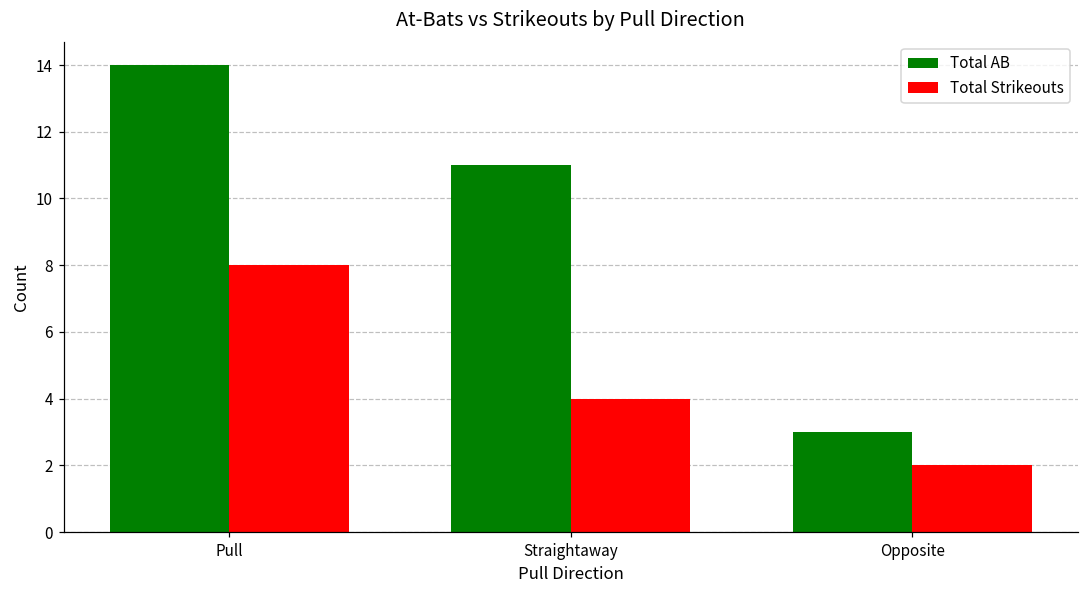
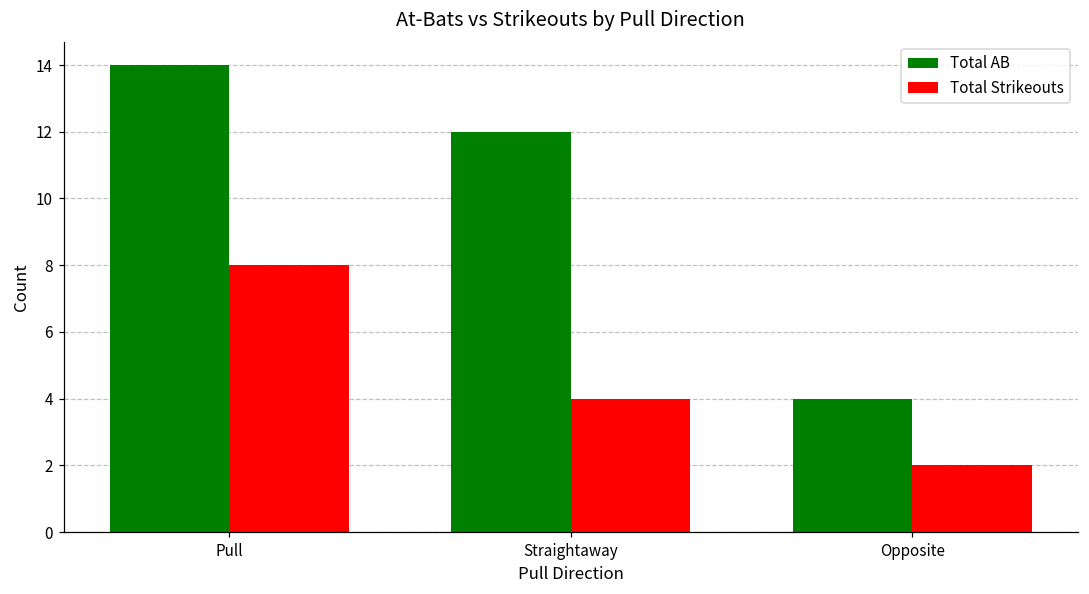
  {
    "Total AB": {
      "Pull": 14,
-     "Straightaway": 11,
-     "Opposite": 3
+     "Straightaway": 12,
+     "Opposite": 4
    },
    "Total Strikeouts": {
      "Pull": 8,
      "Straightaway": 4,
      "Opposite": 2
    }
  }
